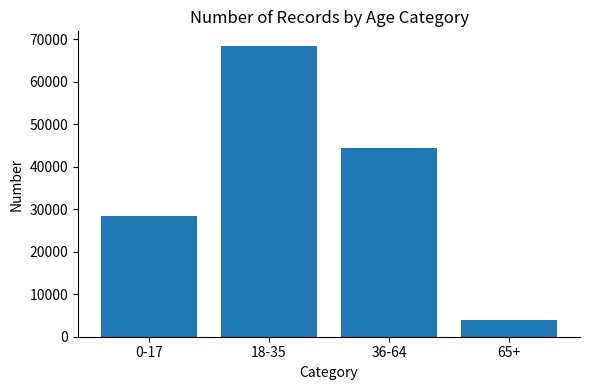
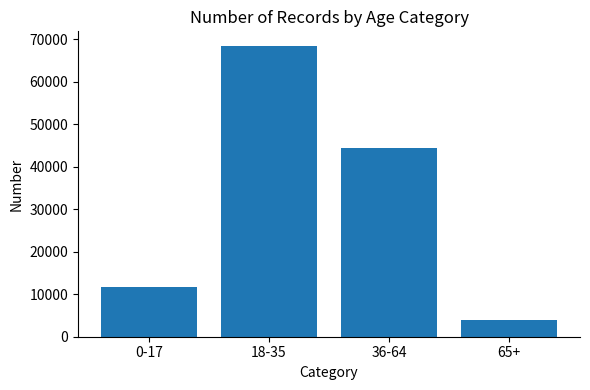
  {
-   "0-17": 28000,
+   "0-17": 12000,
    "18-35": 68000,
    "36-64": 44000,
    "65+": 4000
  }
